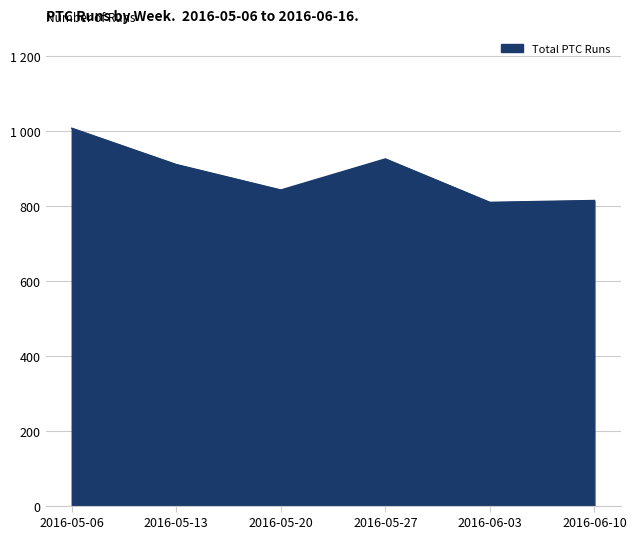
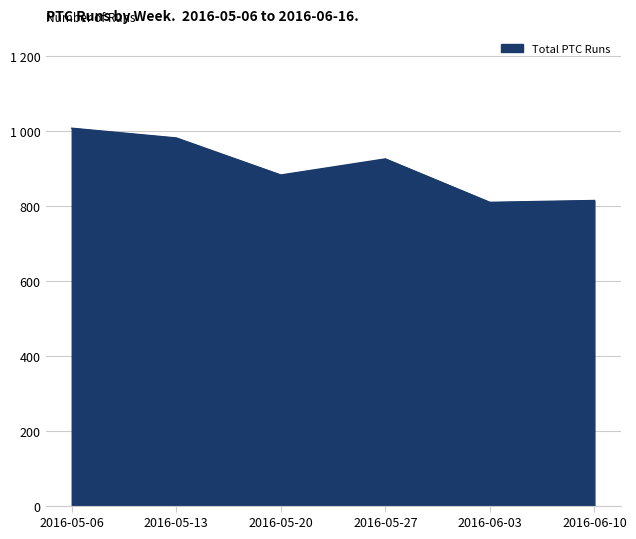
  {
    "2016-05-06": 1010,
-   "2016-05-13": 910,
-   "2016-05-20": 840,
+   "2016-05-13": 980,
+   "2016-05-20": 880,
    "2016-05-27": 930,
    "2016-06-03": 810,
    "2016-06-10": 820
  }
